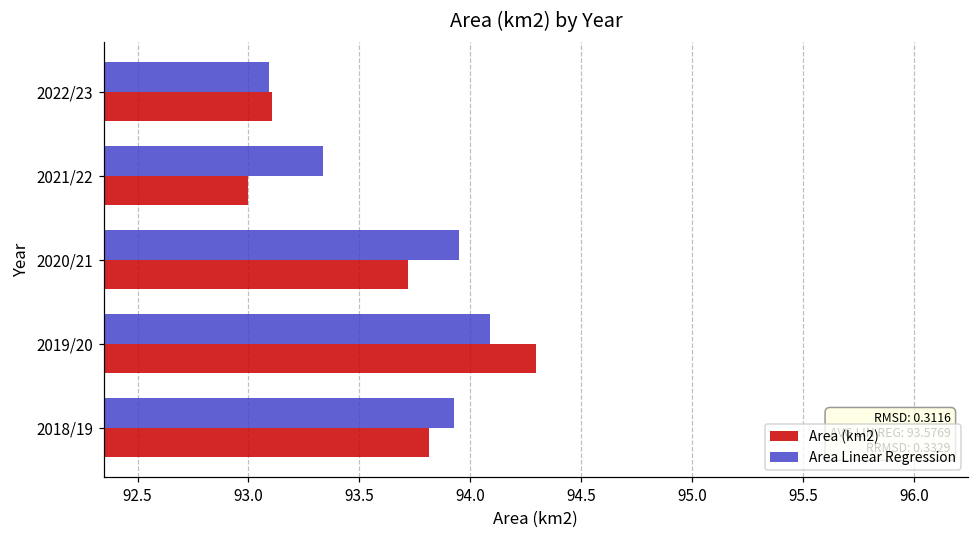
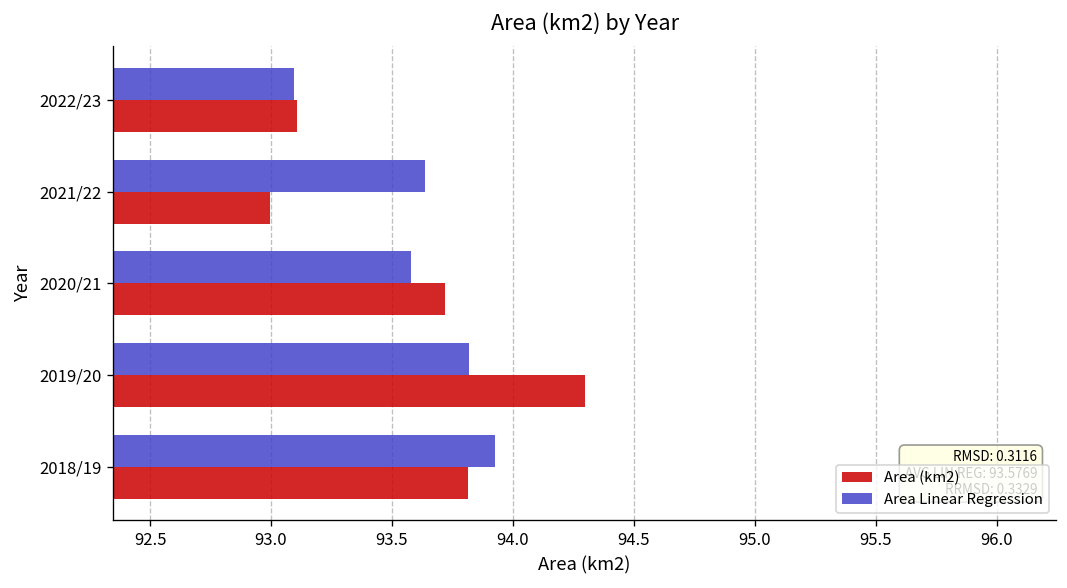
  {
    "Area (km2)": {
      "2022/23": 93.11,
      "2021/22": 93.00,
      "2020/21": 93.72,
      "2019/20": 94.30,
      "2018/19": 93.82
    },
    "Area Linear Regression": {
      "2022/23": 93.09,
-     "2021/22": 93.34,
-     "2020/21": 93.95,
-     "2019/20": 94.09,
+     "2021/22": 93.64,
+     "2020/21": 93.58,
+     "2019/20": 93.82,
      "2018/19": 93.93
    }
  }
